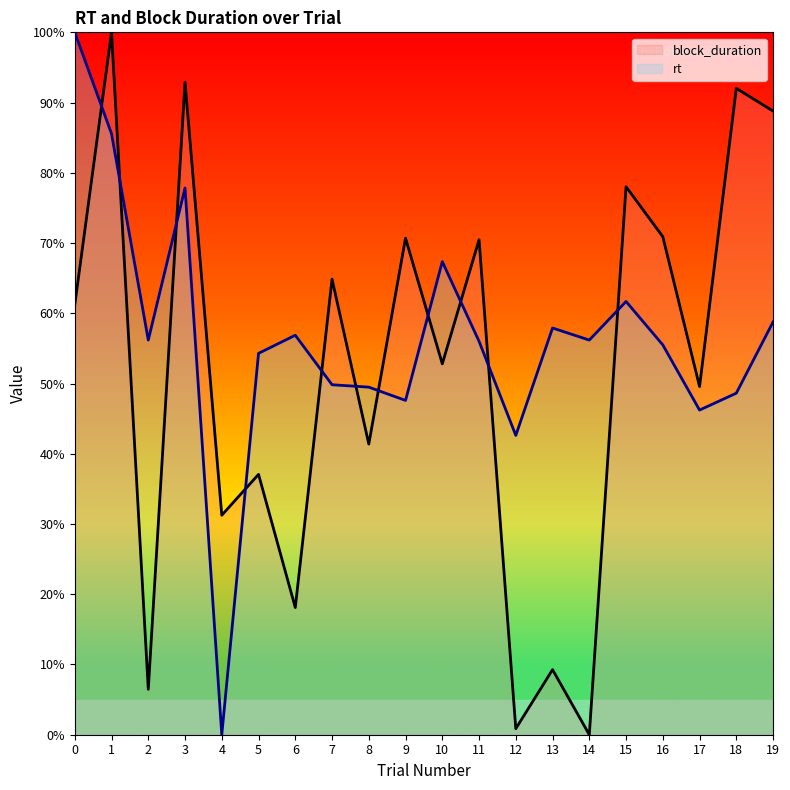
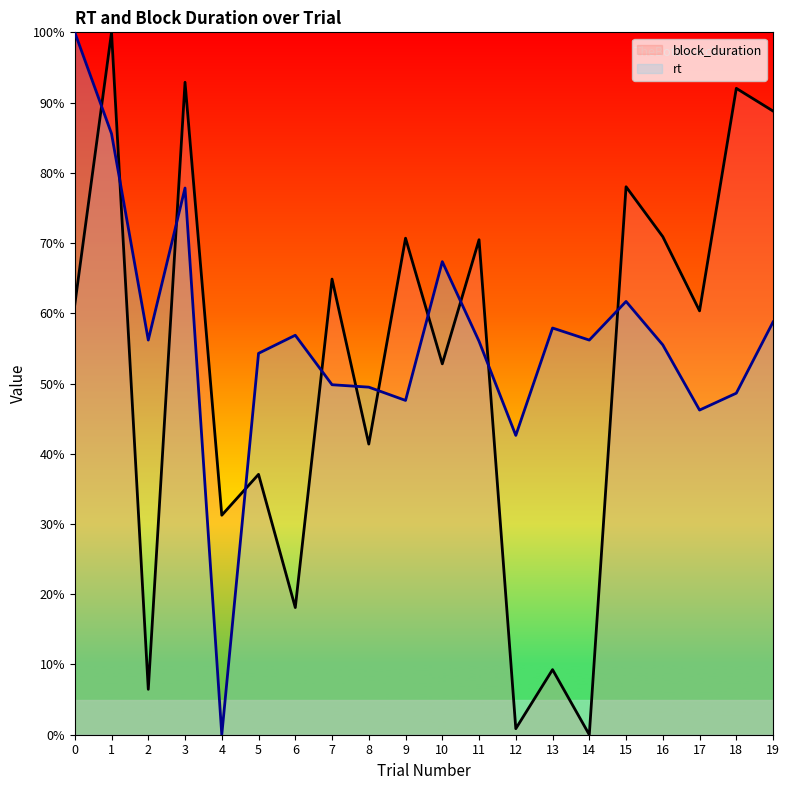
  {
    "block_duration": {
      "0": "61%",
      "1": "100%",
      "2": "6%",
      "3": "93%",
      "4": "31%",
      "5": "37%",
      "6": "18%",
      "7": "65%",
      "8": "41%",
      "9": "71%",
      "10": "53%",
      "11": "70%",
      "13": "9%",
      "15": "78%",
      "16": "71%",
-     "17": "50%",
+     "17": "60%",
      "18": "92%",
      "19": "89%"
    },
    "rt": {
      "0": "100%",
      "1": "86%",
      "2": "56%",
      "3": "78%",
      "5": "54%",
      "6": "57%",
      "7": "50%",
      "8": "49%",
      "9": "48%",
      "10": "67%",
      "11": "56%",
      "12": "43%",
      "13": "58%",
      "14": "56%",
      "15": "62%",
      "16": "55%",
      "17": "46%",
      "18": "49%",
      "19": "59%"
    }
  }
